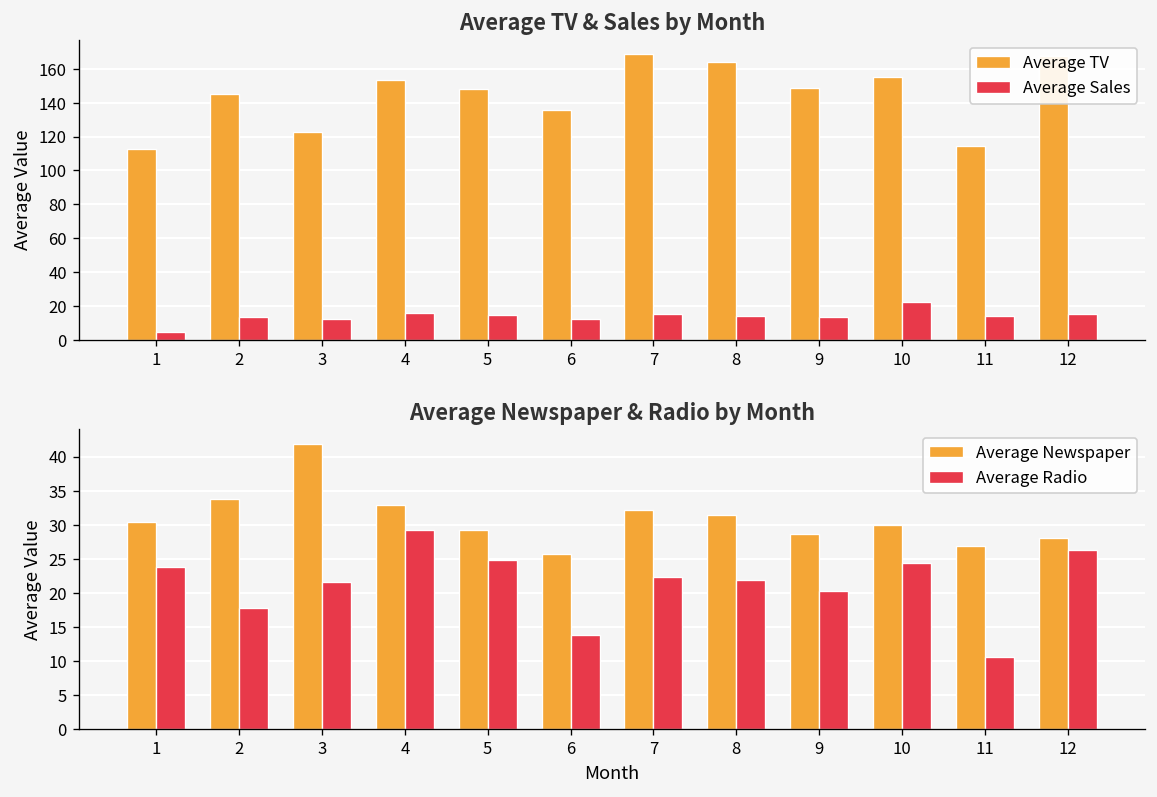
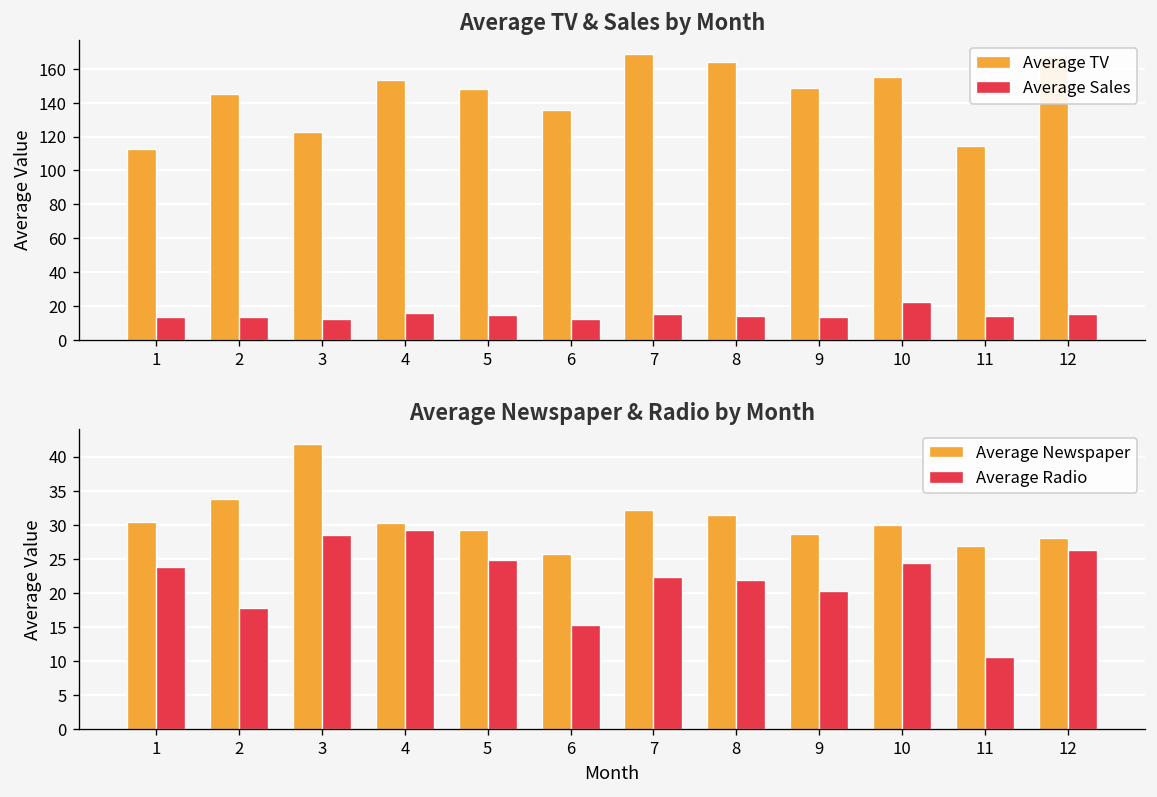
  {
    "Average TV & Sales by Month": {
      "Average TV": {
        "1": 113,
        "2": 145,
        "3": 123,
        "4": 153,
        "5": 148,
        "6": 136,
        "7": 169,
        "8": 164,
        "9": 149,
        "10": 155,
        "11": 114
      },
      "Average Sales": {
-       "1": 5,
+       "1": 13,
        "2": 13,
        "3": 12,
        "4": 16,
        "5": 15,
        "6": 12,
        "7": 15,
        "8": 14,
        "9": 14,
        "10": 22,
        "11": 14,
        "12": 15
      }
    },
    "Average Newspaper & Radio by Month": {
      "Average Newspaper": {
        "1": 30,
        "2": 34,
        "3": 42,
-       "4": 33,
+       "4": 30,
        "5": 29,
        "6": 26,
        "7": 32,
        "8": 31,
        "9": 29,
        "10": 30,
        "11": 27,
        "12": 28
      },
      "Average Radio": {
        "1": 24,
        "2": 18,
-       "3": 22,
+       "3": 28,
        "4": 29,
        "5": 25,
-       "6": 14,
+       "6": 15,
        "7": 22,
        "8": 22,
        "9": 20,
        "10": 24,
        "11": 11,
        "12": 26
      }
    }
  }
